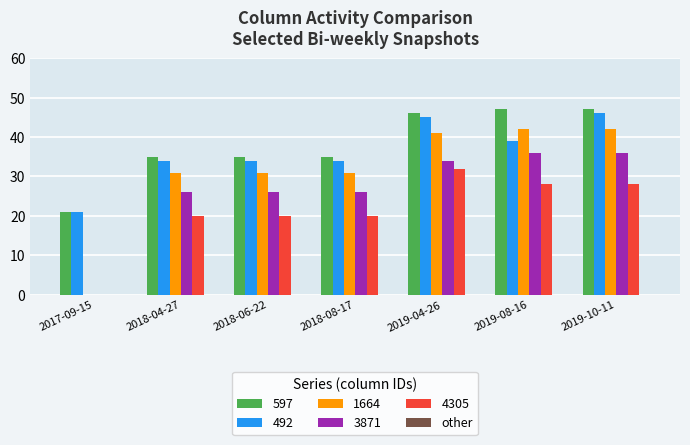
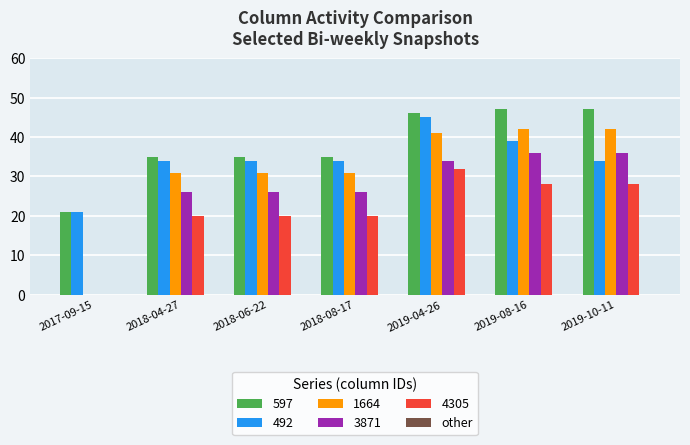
  {
    "597": {
      "2017-09-15": 21,
      "2018-04-27": 35,
      "2018-06-22": 35,
      "2018-08-17": 35,
      "2019-04-26": 46,
      "2019-08-16": 47,
      "2019-10-11": 47
    },
    "492": {
      "2017-09-15": 21,
      "2018-04-27": 34,
      "2018-06-22": 34,
      "2018-08-17": 34,
      "2019-04-26": 45,
      "2019-08-16": 39,
-     "2019-10-11": 46
+     "2019-10-11": 34
    },
    "1664": {
      "2017-09-15": 0,
      "2018-04-27": 31,
      "2018-06-22": 31,
      "2018-08-17": 31,
      "2019-04-26": 41,
      "2019-08-16": 42,
      "2019-10-11": 42
    },
    "3871": {
      "2017-09-15": 0,
      "2018-04-27": 26,
      "2018-06-22": 26,
      "2018-08-17": 26,
      "2019-04-26": 34,
      "2019-08-16": 36,
      "2019-10-11": 36
    },
    "4305": {
      "2017-09-15": 0,
      "2018-04-27": 20,
      "2018-06-22": 20,
      "2018-08-17": 20,
      "2019-04-26": 32,
      "2019-08-16": 28,
      "2019-10-11": 28
    },
    "other": {
      "2017-09-15": 0,
      "2018-04-27": 0,
      "2018-06-22": 0,
      "2018-08-17": 0,
      "2019-04-26": 0,
      "2019-08-16": 0,
      "2019-10-11": 0
    }
  }
